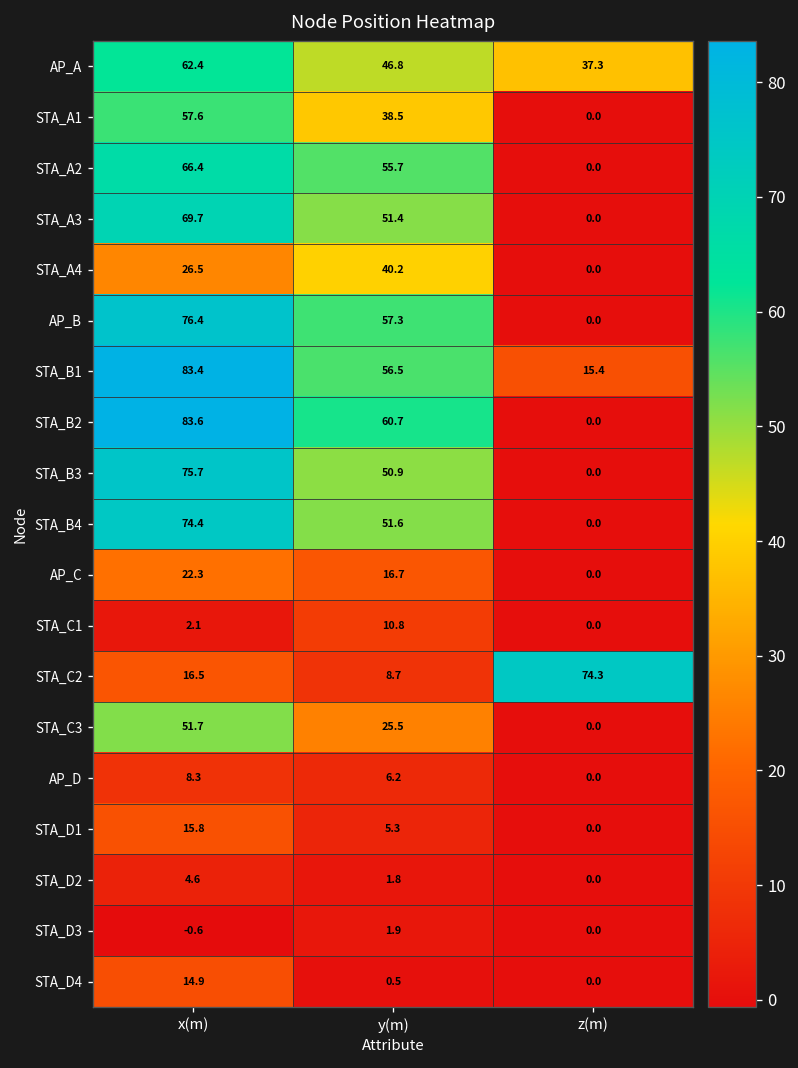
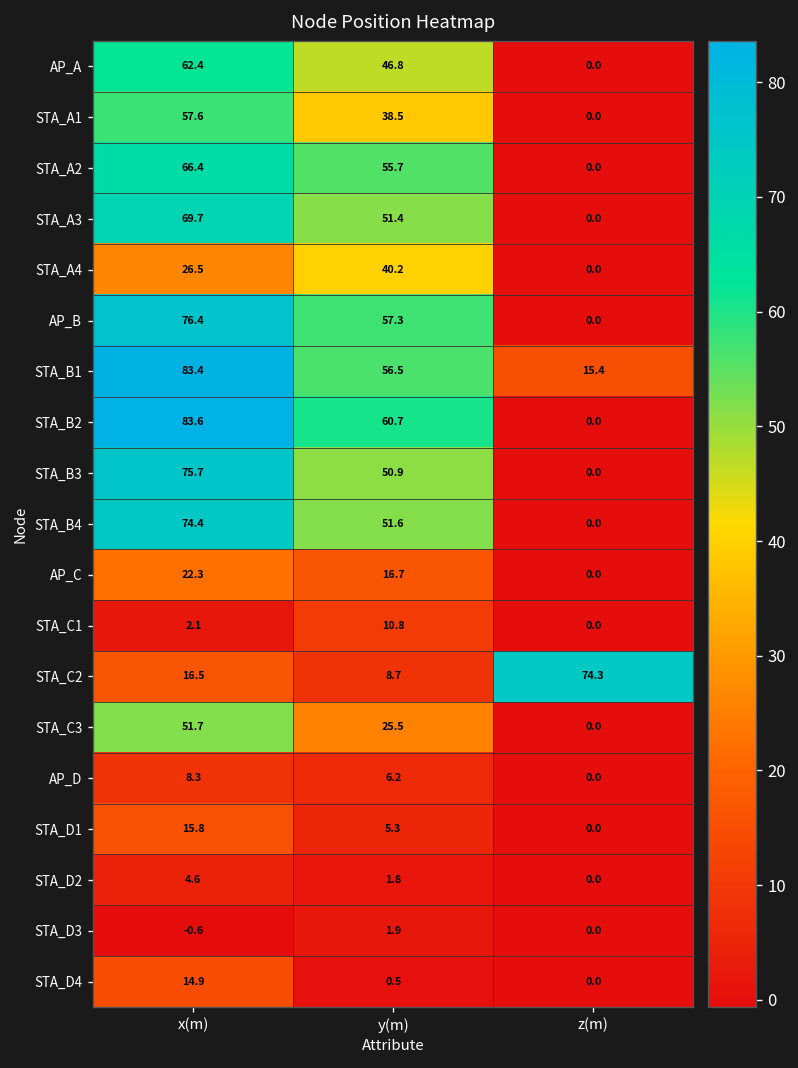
  {
    "AP_A": {
      "x(m)": 62.4,
      "y(m)": 46.8,
-     "z(m)": 37.3
+     "z(m)": 0.0
    },
    "STA_A1": {
      "x(m)": 57.6,
      "y(m)": 38.5,
      "z(m)": 0.0
    },
    "STA_A2": {
      "x(m)": 66.4,
      "y(m)": 55.7,
      "z(m)": 0.0
    },
    "STA_A3": {
      "x(m)": 69.7,
      "y(m)": 51.4,
      "z(m)": 0.0
    },
    "STA_A4": {
      "x(m)": 26.5,
      "y(m)": 40.2,
      "z(m)": 0.0
    },
    "AP_B": {
      "x(m)": 76.4,
      "y(m)": 57.3,
      "z(m)": 0.0
    },
    "STA_B1": {
      "x(m)": 83.4,
      "y(m)": 56.5,
      "z(m)": 15.4
    },
    "STA_B2": {
      "x(m)": 83.6,
      "y(m)": 60.7,
      "z(m)": 0.0
    },
    "STA_B3": {
      "x(m)": 75.7,
      "y(m)": 50.9,
      "z(m)": 0.0
    },
    "STA_B4": {
      "x(m)": 74.4,
      "y(m)": 51.6,
      "z(m)": 0.0
    },
    "AP_C": {
      "x(m)": 22.3,
      "y(m)": 16.7,
      "z(m)": 0.0
    },
    "STA_C1": {
      "x(m)": 2.1,
      "y(m)": 10.8,
      "z(m)": 0.0
    },
    "STA_C2": {
      "x(m)": 16.5,
      "y(m)": 8.7,
      "z(m)": 74.3
    },
    "STA_C3": {
      "x(m)": 51.7,
      "y(m)": 25.5,
      "z(m)": 0.0
    },
    "AP_D": {
      "x(m)": 8.3,
      "y(m)": 6.2,
      "z(m)": 0.0
    },
    "STA_D1": {
      "x(m)": 15.8,
      "y(m)": 5.3,
      "z(m)": 0.0
    },
    "STA_D2": {
      "x(m)": 4.6,
      "y(m)": 1.8,
      "z(m)": 0.0
    },
    "STA_D3": {
      "x(m)": -0.6,
      "y(m)": 1.9,
      "z(m)": 0.0
    },
    "STA_D4": {
      "x(m)": 14.9,
      "y(m)": 0.5,
      "z(m)": 0.0
    }
  }
